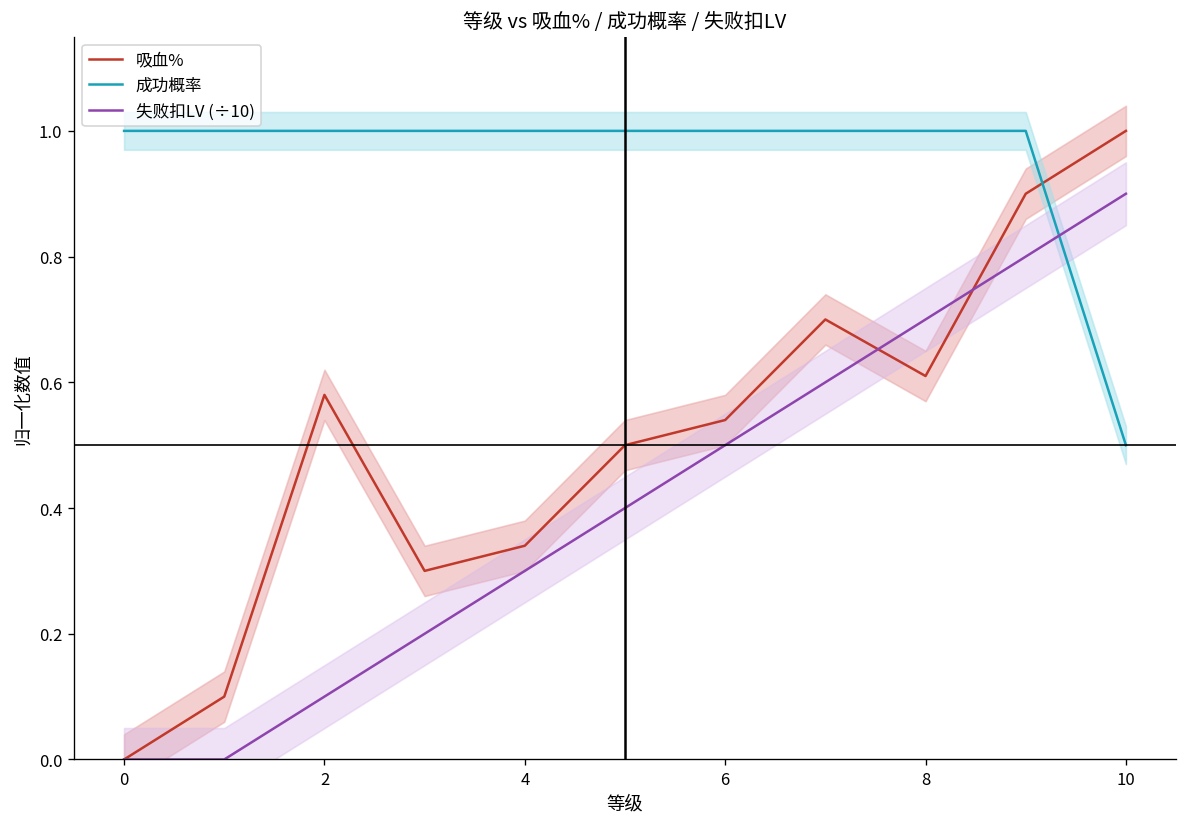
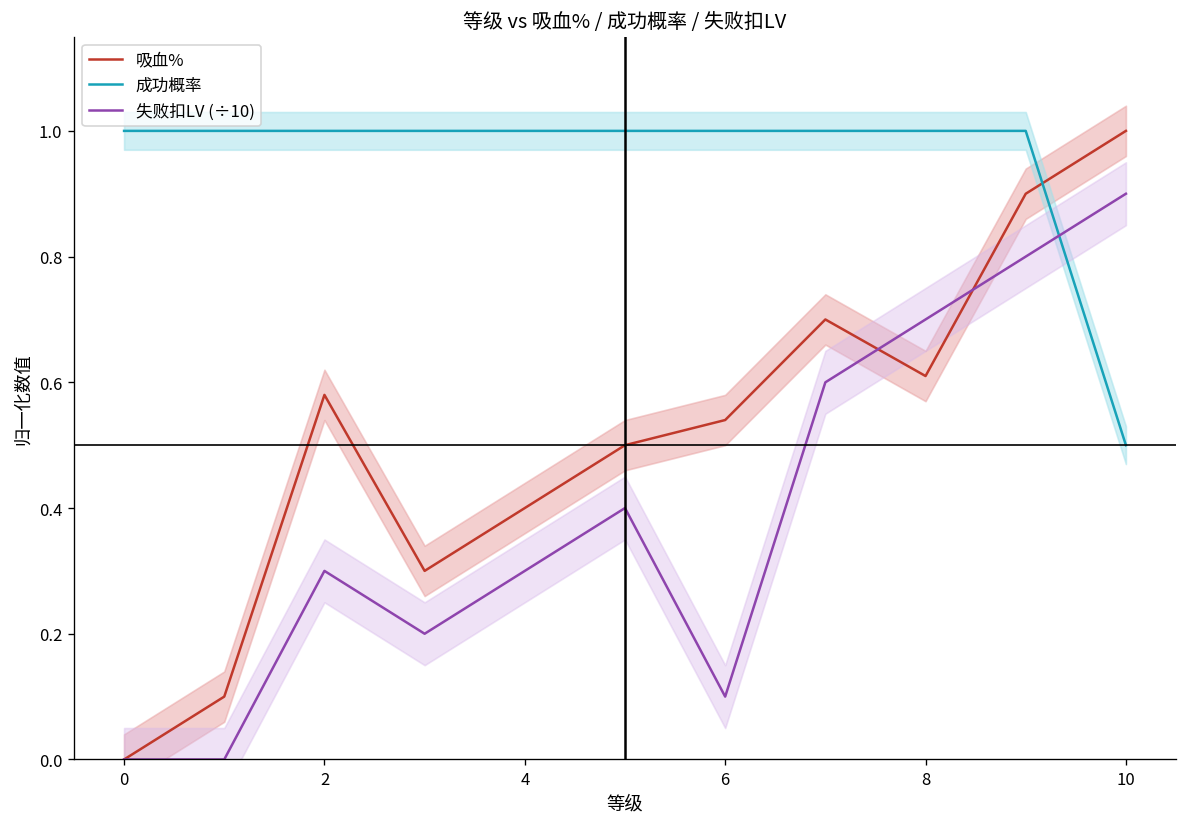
  {
    "吸血%": {
      "2": 0.58,
-     "4": 0.34,
+     "4": 0.40,
      "6": 0.54,
      "8": 0.61,
      "10": 1.00
    },
    "成功概率": {
      "0": 1.00,
      "2": 1.00,
      "4": 1.00,
      "6": 1.00,
      "8": 1.00,
      "10": 0.50
    },
    "失败扣LV (÷10)": {
-     "2": 0.10,
+     "2": 0.30,
      "4": 0.30,
-     "6": 0.50,
+     "6": 0.10,
      "8": 0.70,
      "10": 0.90
    }
  }
